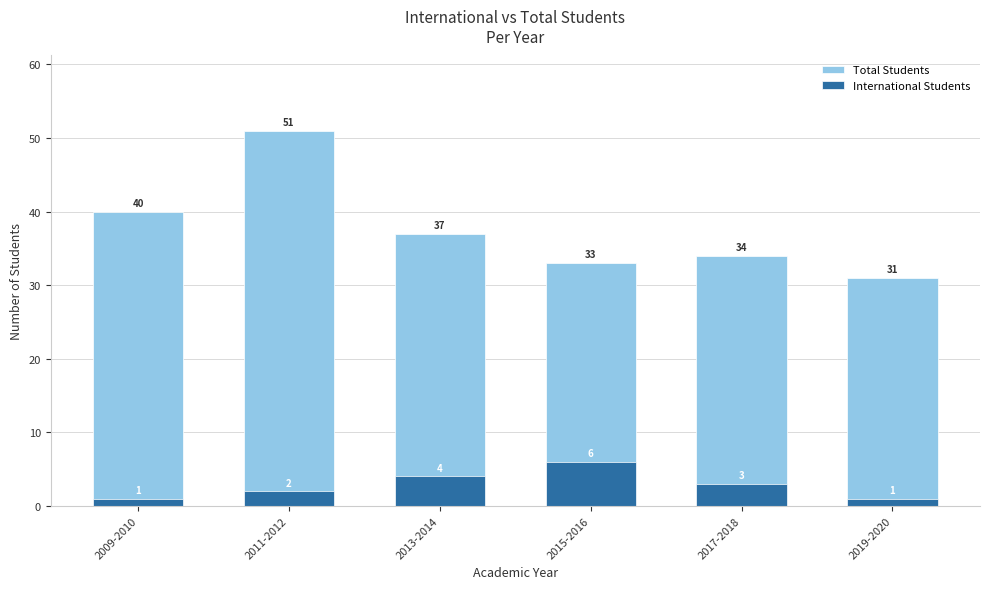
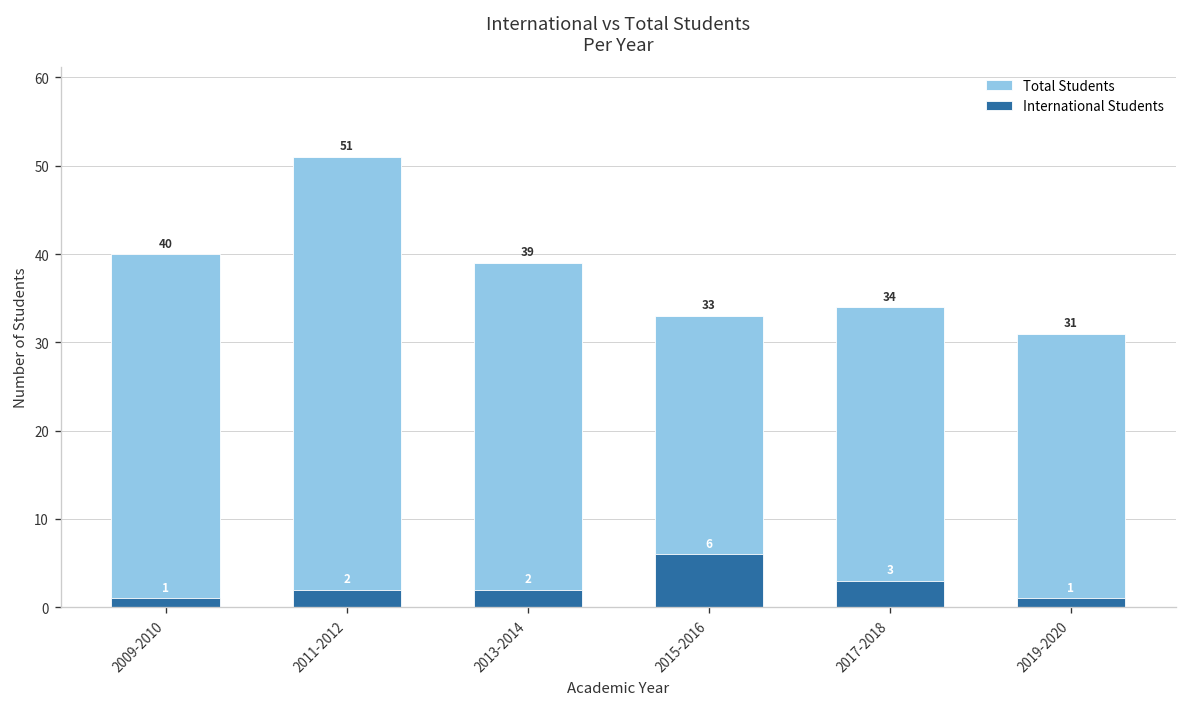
  {
    "Total Students": {
      "2009-2010": 40,
      "2011-2012": 51,
-     "2013-2014": 37,
+     "2013-2014": 39,
      "2015-2016": 33,
      "2017-2018": 34,
      "2019-2020": 31
    },
    "International Students": {
-     "2013-2014": 4
+     "2013-2014": 2
    }
  }
